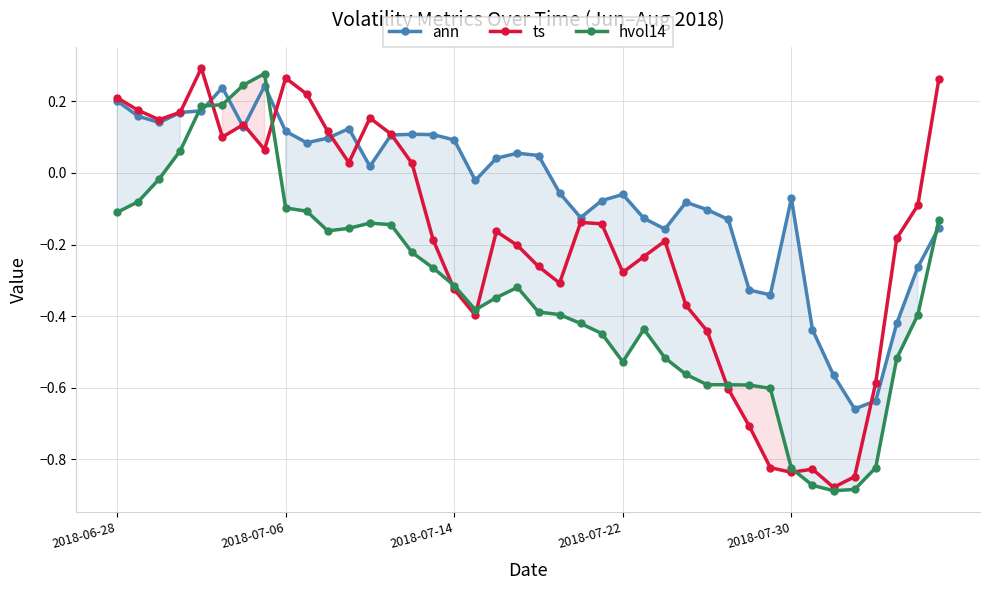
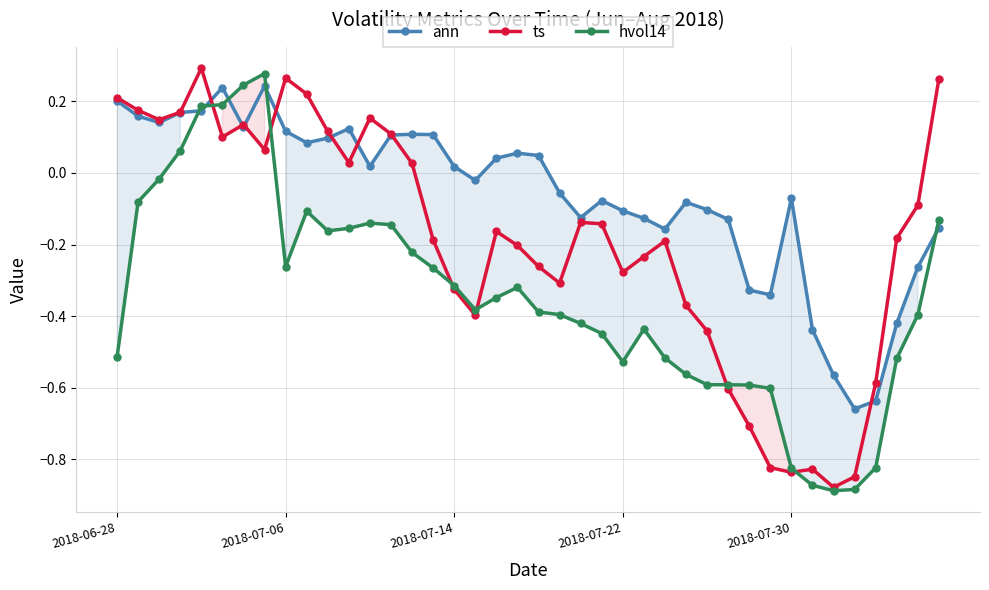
  {
    "ann": {
      "2018-06-28": 0.20,
      "2018-07-06": 0.12,
-     "2018-07-14": 0.09,
-     "2018-07-22": -0.06,
+     "2018-07-14": 0.02,
+     "2018-07-22": -0.11,
      "2018-07-30": -0.07
    },
    "ts": {
      "2018-06-28": 0.21,
      "2018-07-06": 0.27,
      "2018-07-14": -0.33,
      "2018-07-22": -0.28,
      "2018-07-30": -0.84
    },
    "hvol14": {
-     "2018-06-28": -0.11,
-     "2018-07-06": -0.10,
+     "2018-06-28": -0.51,
+     "2018-07-06": -0.26,
      "2018-07-14": -0.31,
      "2018-07-22": -0.53,
      "2018-07-30": -0.83
    }
  }
